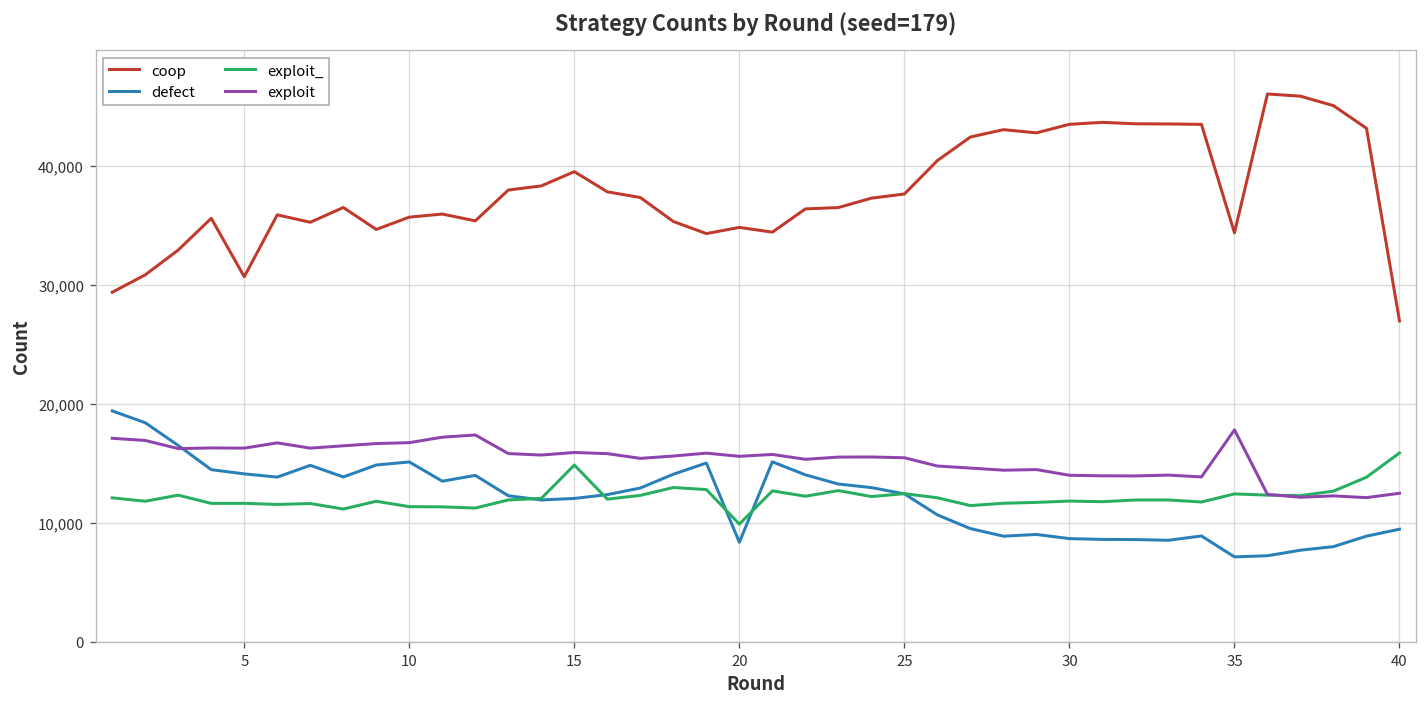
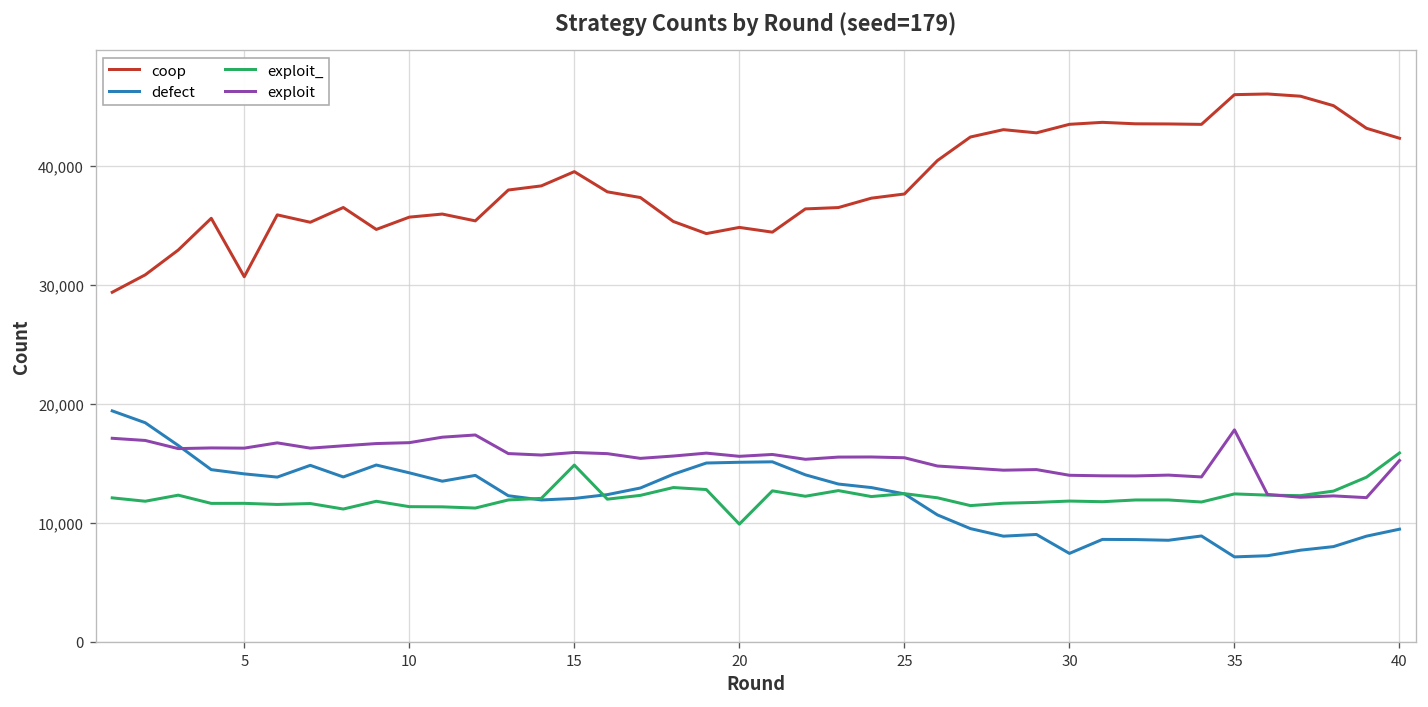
  {
    "coop": {
      "5": "31,000",
      "10": "36,000",
      "15": "40,000",
      "20": "35,000",
      "25": "38,000",
      "30": "43,000",
-     "35": "34,000",
-     "40": "27,000"
+     "35": "46,000",
+     "40": "42,000"
    },
    "defect": {
      "5": "14,000",
-     "10": "15,000",
+     "10": "14,000",
      "15": "12,000",
-     "20": "8,000",
-     "30": "9,000",
+     "20": "15,000",
+     "30": "7,000",
      "35": "7,000",
      "40": "9,000"
    },
    "exploit_": {
      "5": "12,000",
      "10": "11,000",
      "15": "15,000",
      "20": "10,000",
      "30": "12,000",
      "35": "12,000",
      "40": "16,000"
    },
    "exploit": {
      "5": "16,000",
      "10": "17,000",
      "15": "16,000",
      "20": "16,000",
      "25": "15,000",
      "30": "14,000",
      "35": "18,000",
-     "40": "12,000"
+     "40": "15,000"
    }
  }
